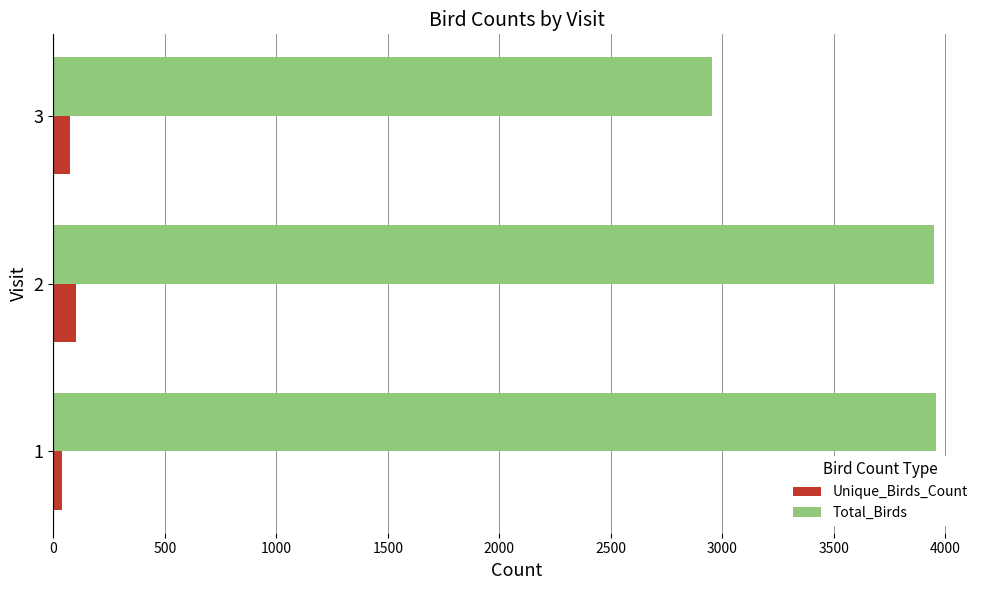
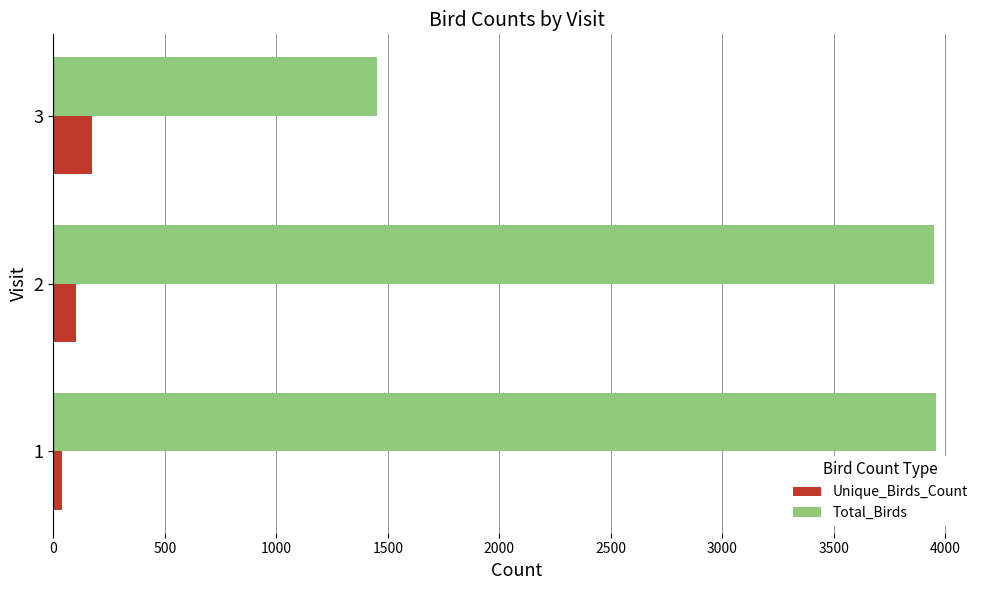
  {
    "Unique_Birds_Count": {
-     "3": 70,
+     "3": 170,
      "2": 100,
      "1": 40
    },
    "Total_Birds": {
-     "3": 2950,
+     "3": 1450,
      "2": 3950,
      "1": 3960
    }
  }
